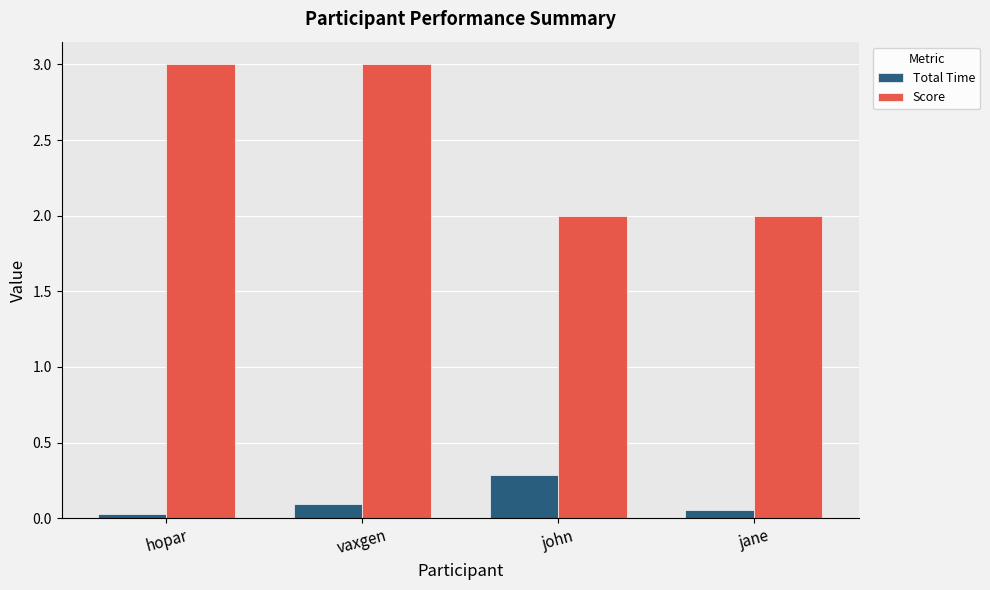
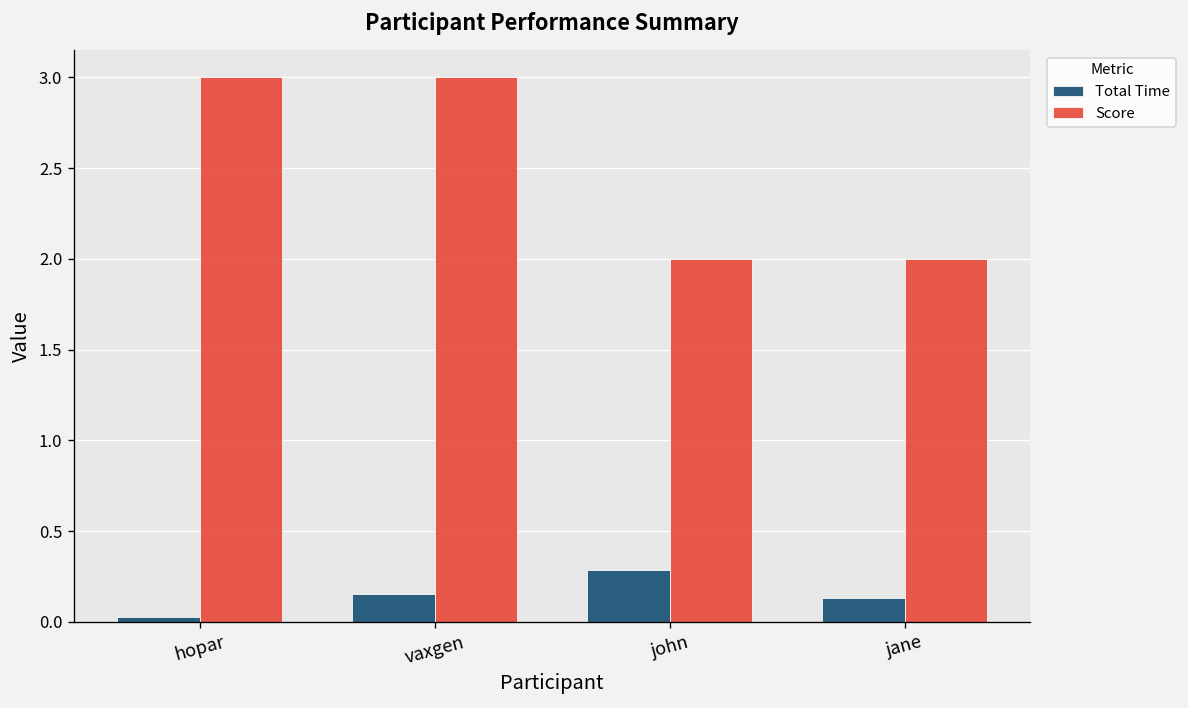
  {
    "Total Time": {
      "hopar": 0.03,
-     "vaxgen": 0.09,
+     "vaxgen": 0.15,
      "john": 0.28,
-     "jane": 0.05
+     "jane": 0.13
    },
    "Score": {
      "hopar": 3.00,
      "vaxgen": 3.00,
      "john": 2.00,
      "jane": 2.00
    }
  }
